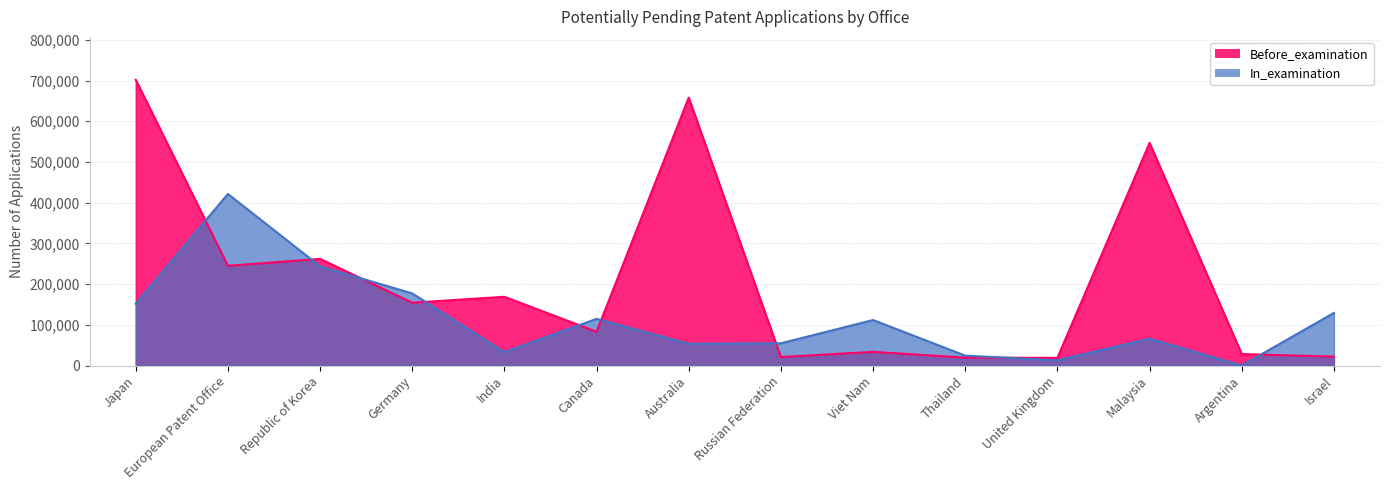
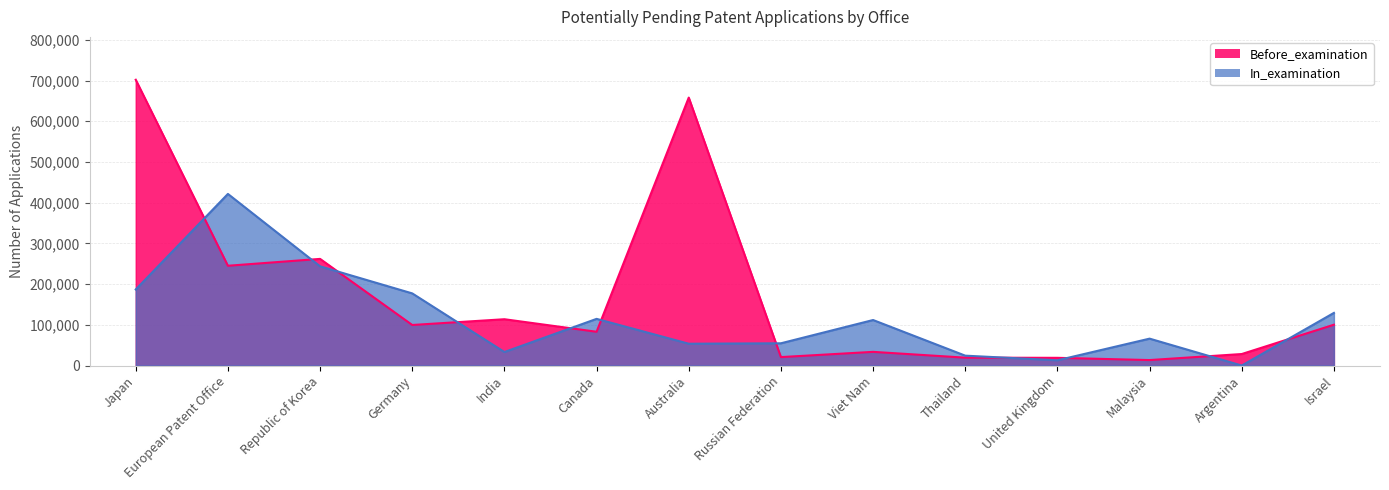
  {
    "Before_examination": {
      "Japan": "700,000",
      "European Patent Office": "250,000",
      "Republic of Korea": "260,000",
-     "Germany": "150,000",
-     "India": "170,000",
+     "Germany": "100,000",
+     "India": "110,000",
      "Canada": "80,000",
      "Australia": "660,000",
      "Russian Federation": "20,000",
      "Viet Nam": "30,000",
-     "Malaysia": "550,000",
+     "Malaysia": "10,000",
      "Argentina": "30,000",
-     "Israel": "20,000"
+     "Israel": "100,000"
    },
    "In_examination": {
-     "Japan": "150,000",
+     "Japan": "190,000",
      "European Patent Office": "420,000",
      "Republic of Korea": "240,000",
      "Germany": "180,000",
      "India": "30,000",
      "Canada": "110,000",
      "Australia": "50,000",
      "Russian Federation": "50,000",
      "Viet Nam": "110,000",
      "Malaysia": "70,000",
      "Argentina": "0",
      "Israel": "130,000"
    }
  }
